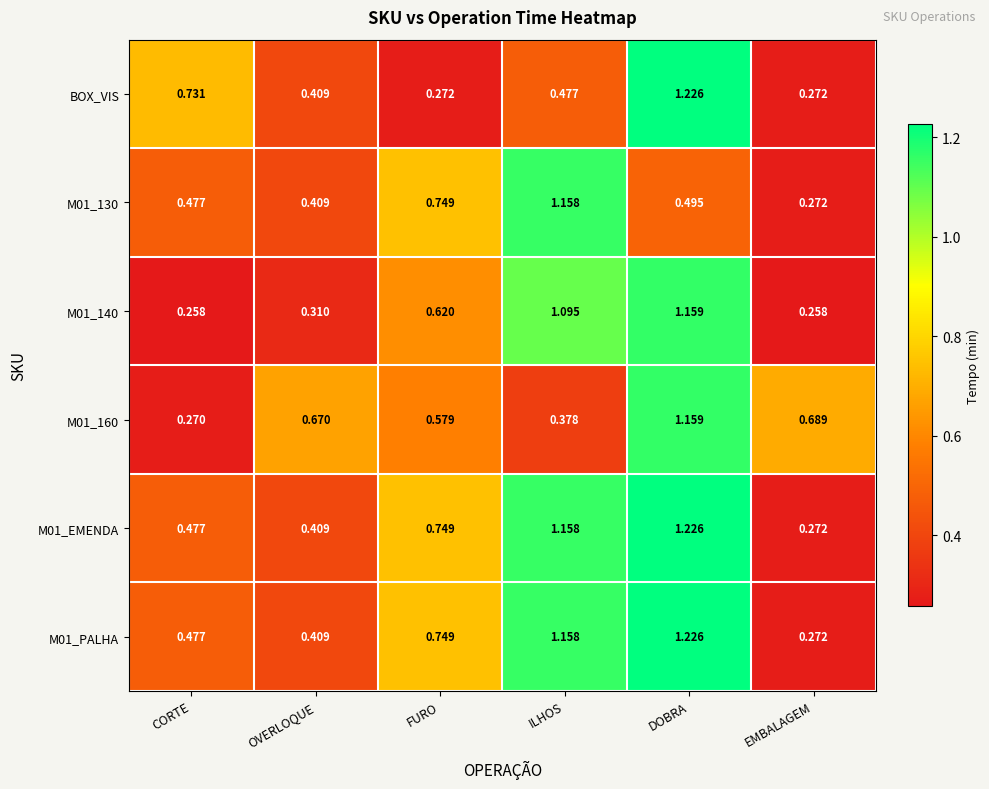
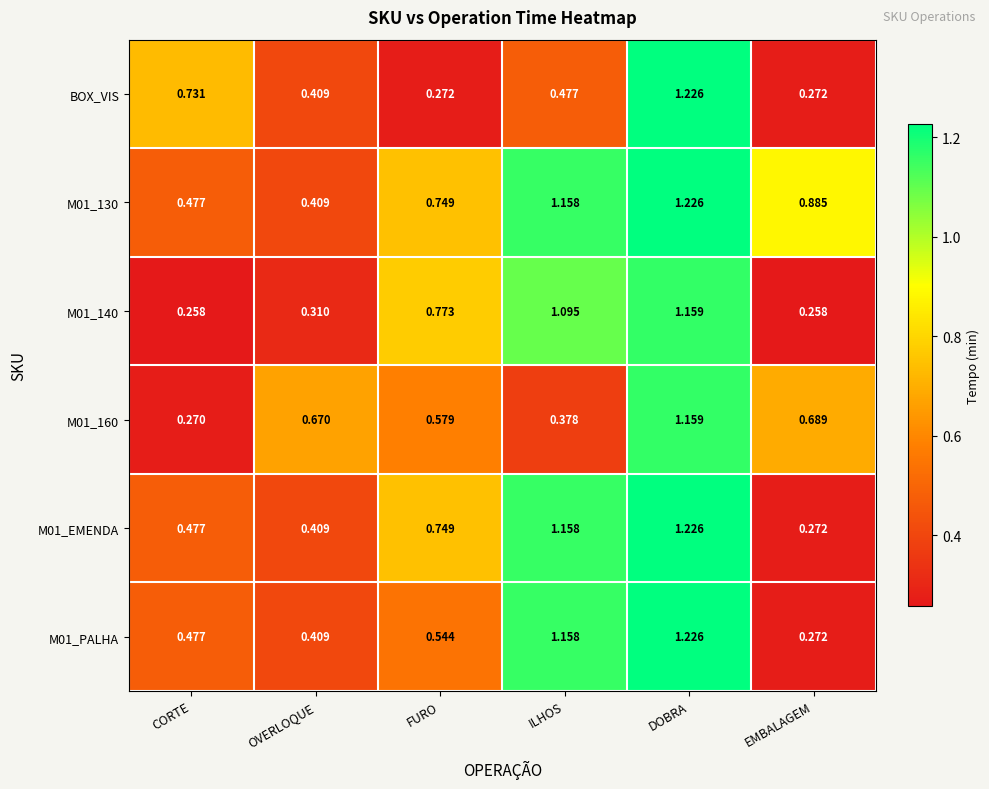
  {
    "BOX_VIS": {
      "CORTE": 0.731,
      "OVERLOQUE": 0.409,
      "FURO": 0.272,
      "ILHOS": 0.477,
      "DOBRA": 1.226,
      "EMBALAGEM": 0.272
    },
    "M01_130": {
      "CORTE": 0.477,
      "OVERLOQUE": 0.409,
      "FURO": 0.749,
      "ILHOS": 1.158,
-     "DOBRA": 0.495,
-     "EMBALAGEM": 0.272
+     "DOBRA": 1.226,
+     "EMBALAGEM": 0.885
    },
    "M01_140": {
      "CORTE": 0.258,
      "OVERLOQUE": 0.310,
-     "FURO": 0.620,
+     "FURO": 0.773,
      "ILHOS": 1.095,
      "DOBRA": 1.159,
      "EMBALAGEM": 0.258
    },
    "M01_160": {
      "CORTE": 0.270,
      "OVERLOQUE": 0.670,
      "FURO": 0.579,
      "ILHOS": 0.378,
      "DOBRA": 1.159,
      "EMBALAGEM": 0.689
    },
    "M01_EMENDA": {
      "CORTE": 0.477,
      "OVERLOQUE": 0.409,
      "FURO": 0.749,
      "ILHOS": 1.158,
      "DOBRA": 1.226,
      "EMBALAGEM": 0.272
    },
    "M01_PALHA": {
      "CORTE": 0.477,
      "OVERLOQUE": 0.409,
-     "FURO": 0.749,
+     "FURO": 0.544,
      "ILHOS": 1.158,
      "DOBRA": 1.226,
      "EMBALAGEM": 0.272
    }
  }
